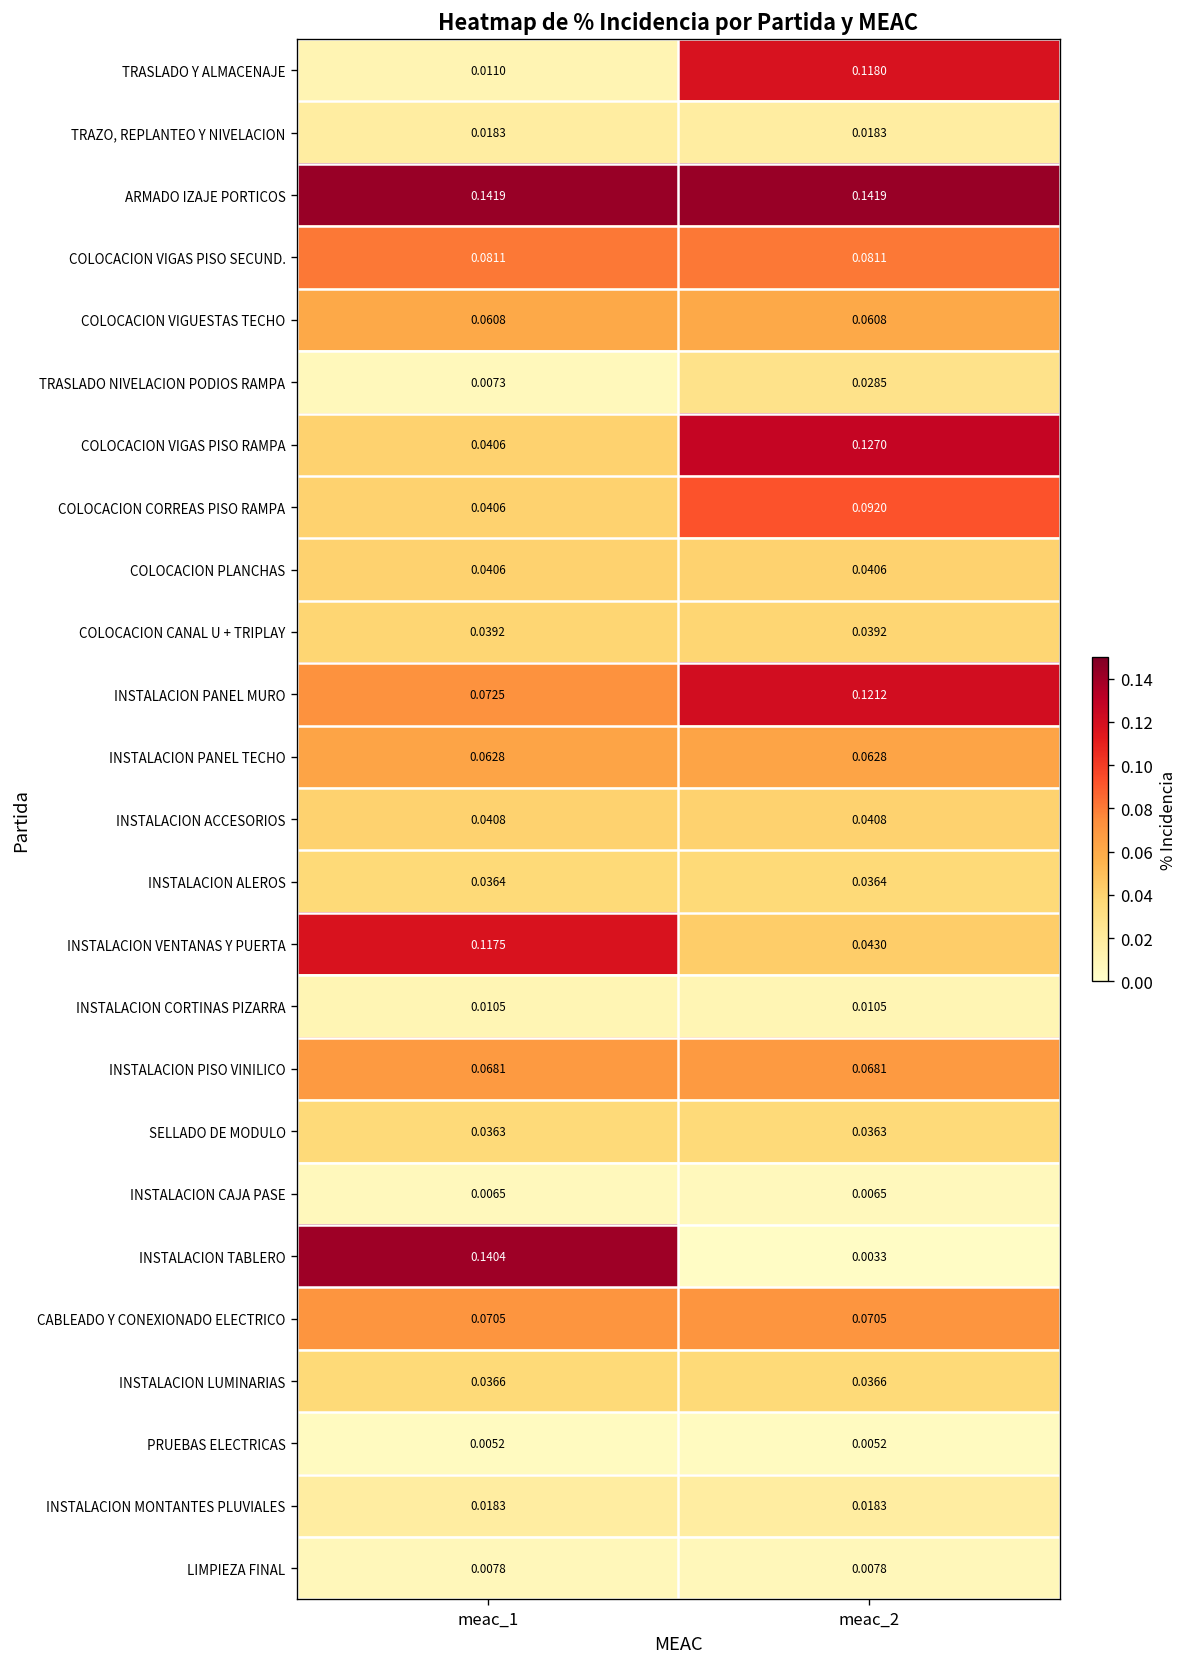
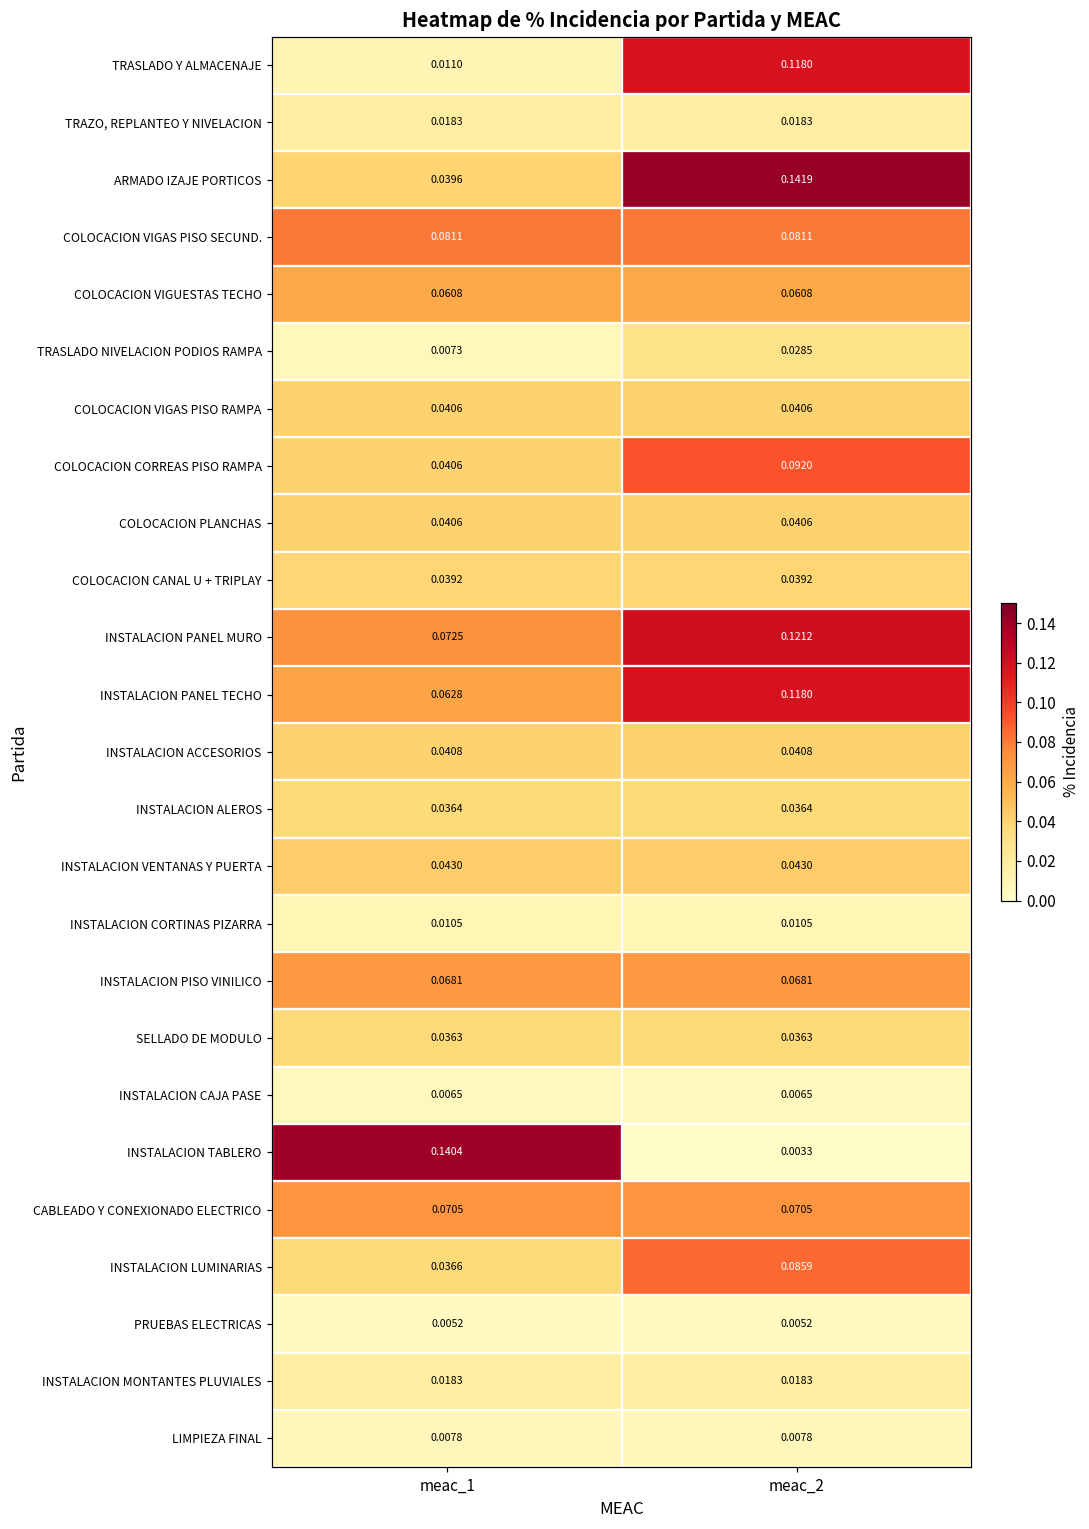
  {
    "TRASLADO Y ALMACENAJE": {
      "meac_1": 0.0110,
      "meac_2": 0.1180
    },
    "TRAZO, REPLANTEO Y NIVELACION": {
      "meac_1": 0.0183,
      "meac_2": 0.0183
    },
    "ARMADO IZAJE PORTICOS": {
-     "meac_1": 0.1419,
+     "meac_1": 0.0396,
      "meac_2": 0.1419
    },
    "COLOCACION VIGAS PISO SECUND.": {
      "meac_1": 0.0811,
      "meac_2": 0.0811
    },
    "COLOCACION VIGUESTAS TECHO": {
      "meac_1": 0.0608,
      "meac_2": 0.0608
    },
    "TRASLADO NIVELACION PODIOS RAMPA": {
      "meac_1": 0.0073,
      "meac_2": 0.0285
    },
    "COLOCACION VIGAS PISO RAMPA": {
      "meac_1": 0.0406,
-     "meac_2": 0.1270
+     "meac_2": 0.0406
    },
    "COLOCACION CORREAS PISO RAMPA": {
      "meac_1": 0.0406,
      "meac_2": 0.0920
    },
    "COLOCACION PLANCHAS": {
      "meac_1": 0.0406,
      "meac_2": 0.0406
    },
    "COLOCACION CANAL U + TRIPLAY": {
      "meac_1": 0.0392,
      "meac_2": 0.0392
    },
    "INSTALACION PANEL MURO": {
      "meac_1": 0.0725,
      "meac_2": 0.1212
    },
    "INSTALACION PANEL TECHO": {
      "meac_1": 0.0628,
-     "meac_2": 0.0628
+     "meac_2": 0.1180
    },
    "INSTALACION ACCESORIOS": {
      "meac_1": 0.0408,
      "meac_2": 0.0408
    },
    "INSTALACION ALEROS": {
      "meac_1": 0.0364,
      "meac_2": 0.0364
    },
    "INSTALACION VENTANAS Y PUERTA": {
-     "meac_1": 0.1175,
+     "meac_1": 0.0430,
      "meac_2": 0.0430
    },
    "INSTALACION CORTINAS PIZARRA": {
      "meac_1": 0.0105,
      "meac_2": 0.0105
    },
    "INSTALACION PISO VINILICO": {
      "meac_1": 0.0681,
      "meac_2": 0.0681
    },
    "SELLADO DE MODULO": {
      "meac_1": 0.0363,
      "meac_2": 0.0363
    },
    "INSTALACION CAJA PASE": {
      "meac_1": 0.0065,
      "meac_2": 0.0065
    },
    "INSTALACION TABLERO": {
      "meac_1": 0.1404,
      "meac_2": 0.0033
    },
    "CABLEADO Y CONEXIONADO ELECTRICO": {
      "meac_1": 0.0705,
      "meac_2": 0.0705
    },
    "INSTALACION LUMINARIAS": {
      "meac_1": 0.0366,
-     "meac_2": 0.0366
+     "meac_2": 0.0859
    },
    "PRUEBAS ELECTRICAS": {
      "meac_1": 0.0052,
      "meac_2": 0.0052
    },
    "INSTALACION MONTANTES PLUVIALES": {
      "meac_1": 0.0183,
      "meac_2": 0.0183
    },
    "LIMPIEZA FINAL": {
      "meac_1": 0.0078,
      "meac_2": 0.0078
    }
  }
